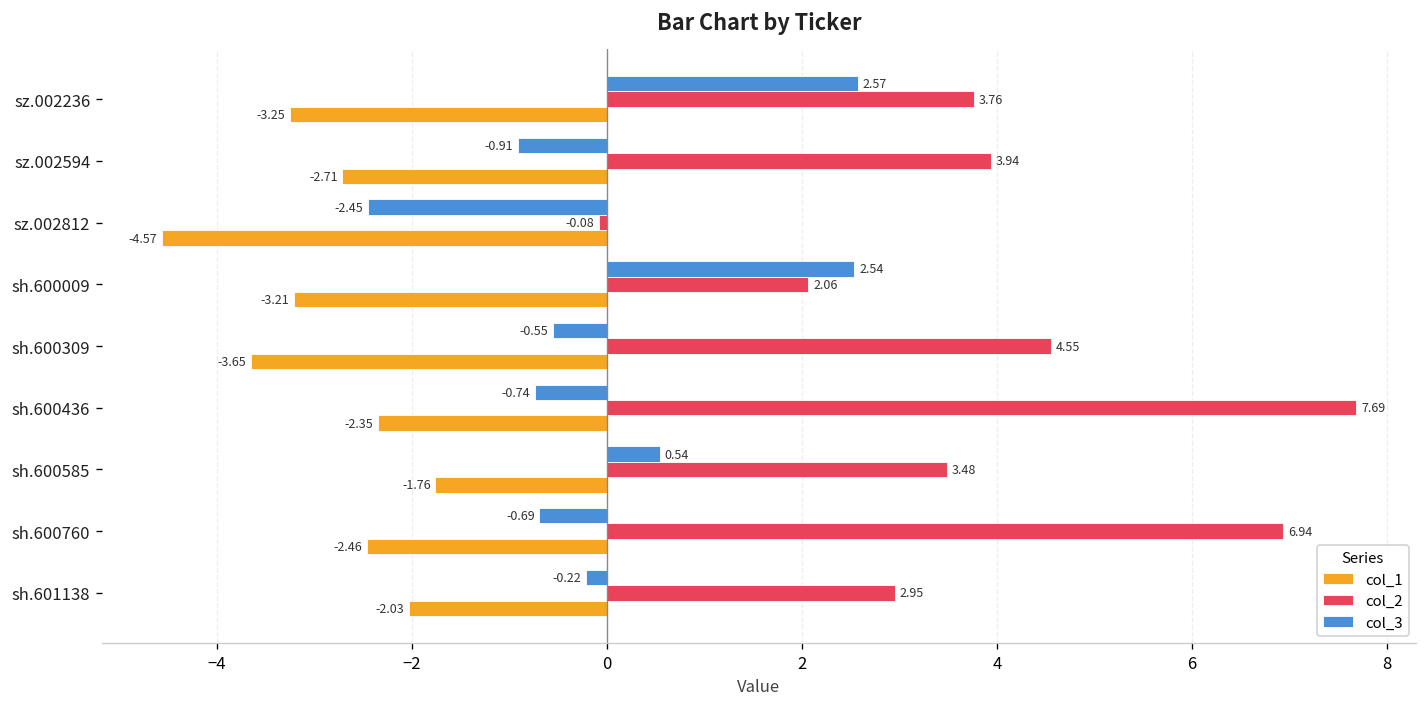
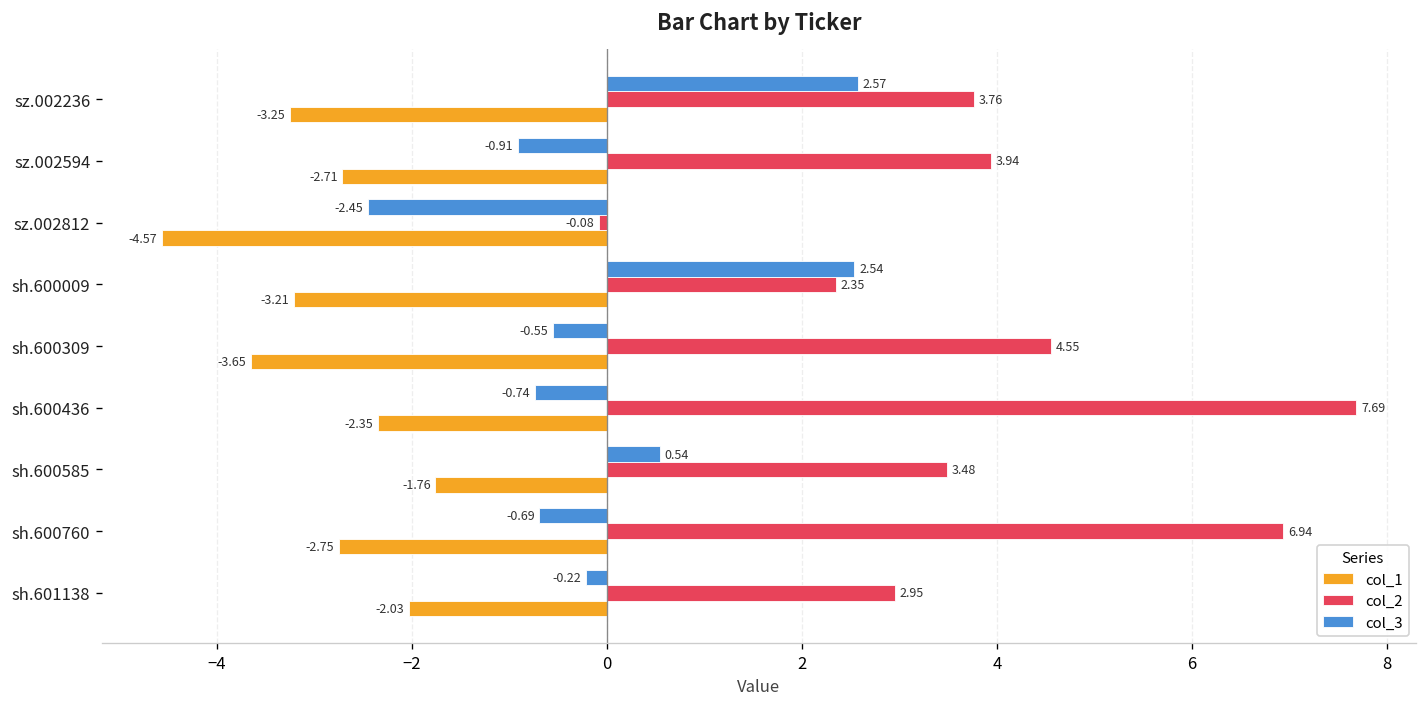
  {
    "col_1": {
      "sz.002236": -3.25,
      "sz.002594": -2.71,
      "sz.002812": -4.57,
      "sh.600009": -3.21,
      "sh.600309": -3.65,
      "sh.600436": -2.35,
      "sh.600585": -1.76,
-     "sh.600760": -2.46,
+     "sh.600760": -2.75,
      "sh.601138": -2.03
    },
    "col_2": {
      "sz.002236": 3.76,
      "sz.002594": 3.94,
      "sz.002812": -0.08,
-     "sh.600009": 2.06,
+     "sh.600009": 2.35,
      "sh.600309": 4.55,
      "sh.600436": 7.69,
      "sh.600585": 3.48,
      "sh.600760": 6.94,
      "sh.601138": 2.95
    },
    "col_3": {
      "sz.002236": 2.57,
      "sz.002594": -0.91,
      "sz.002812": -2.45,
      "sh.600009": 2.54,
      "sh.600309": -0.55,
      "sh.600436": -0.74,
      "sh.600585": 0.54,
      "sh.600760": -0.69,
      "sh.601138": -0.22
    }
  }
